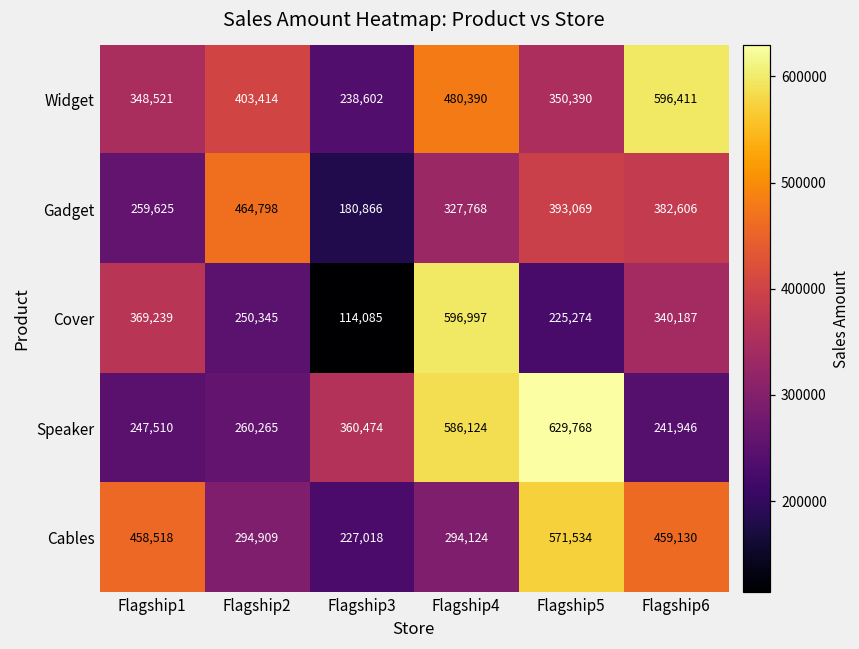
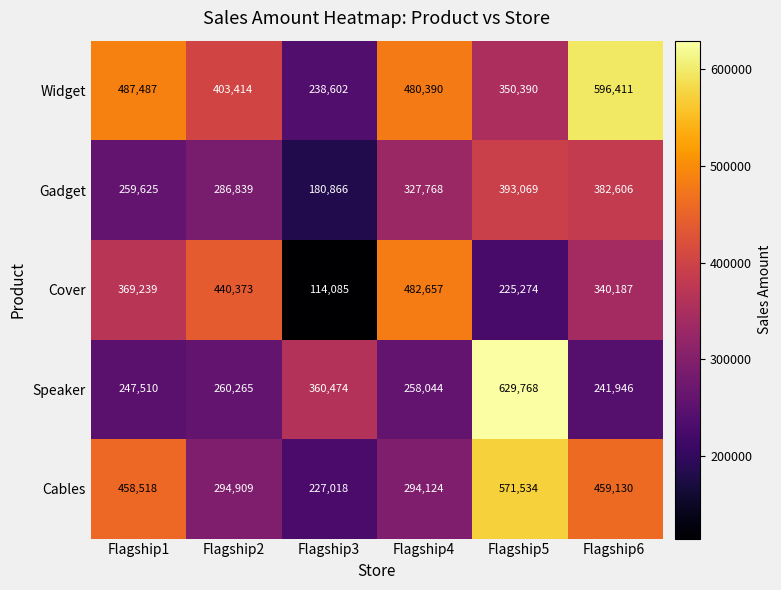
  {
    "Widget": {
-     "Flagship1": "348,521",
+     "Flagship1": "487,487",
      "Flagship2": "403,414",
      "Flagship3": "238,602",
      "Flagship4": "480,390",
      "Flagship5": "350,390",
      "Flagship6": "596,411"
    },
    "Gadget": {
      "Flagship1": "259,625",
-     "Flagship2": "464,798",
+     "Flagship2": "286,839",
      "Flagship3": "180,866",
      "Flagship4": "327,768",
      "Flagship5": "393,069",
      "Flagship6": "382,606"
    },
    "Cover": {
      "Flagship1": "369,239",
-     "Flagship2": "250,345",
+     "Flagship2": "440,373",
      "Flagship3": "114,085",
-     "Flagship4": "596,997",
+     "Flagship4": "482,657",
      "Flagship5": "225,274",
      "Flagship6": "340,187"
    },
    "Speaker": {
      "Flagship1": "247,510",
      "Flagship2": "260,265",
      "Flagship3": "360,474",
-     "Flagship4": "586,124",
+     "Flagship4": "258,044",
      "Flagship5": "629,768",
      "Flagship6": "241,946"
    },
    "Cables": {
      "Flagship1": "458,518",
      "Flagship2": "294,909",
      "Flagship3": "227,018",
      "Flagship4": "294,124",
      "Flagship5": "571,534",
      "Flagship6": "459,130"
    }
  }
